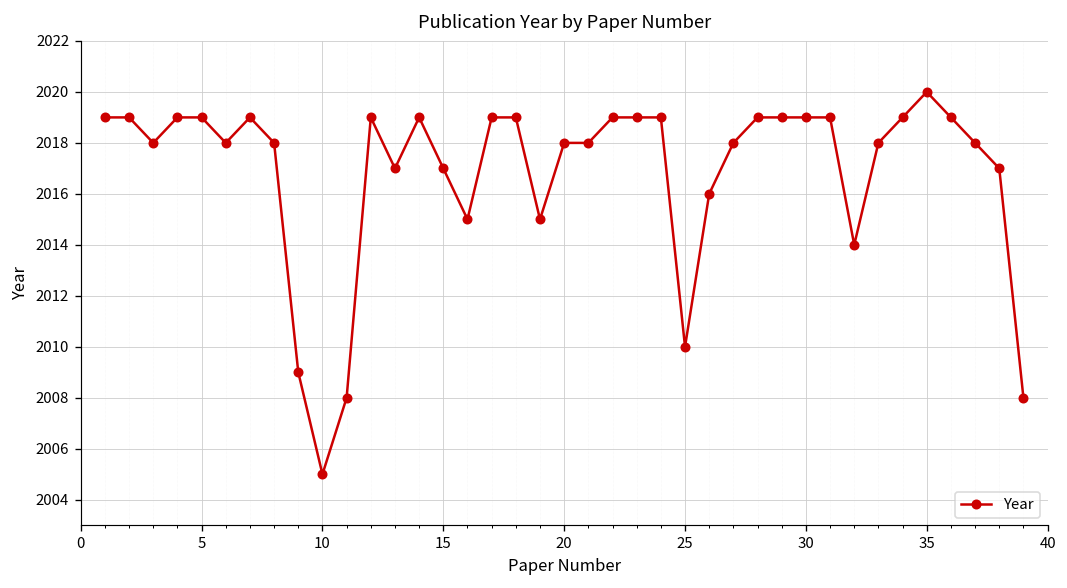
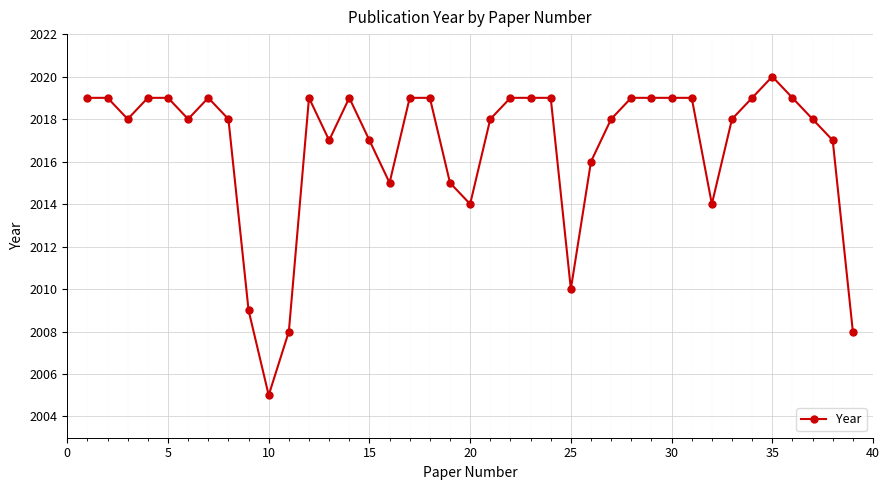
  {
    "5": 2019,
    "10": 2005,
    "15": 2017,
-   "20": 2018,
+   "20": 2014,
    "25": 2010,
    "30": 2019,
    "35": 2020
  }
